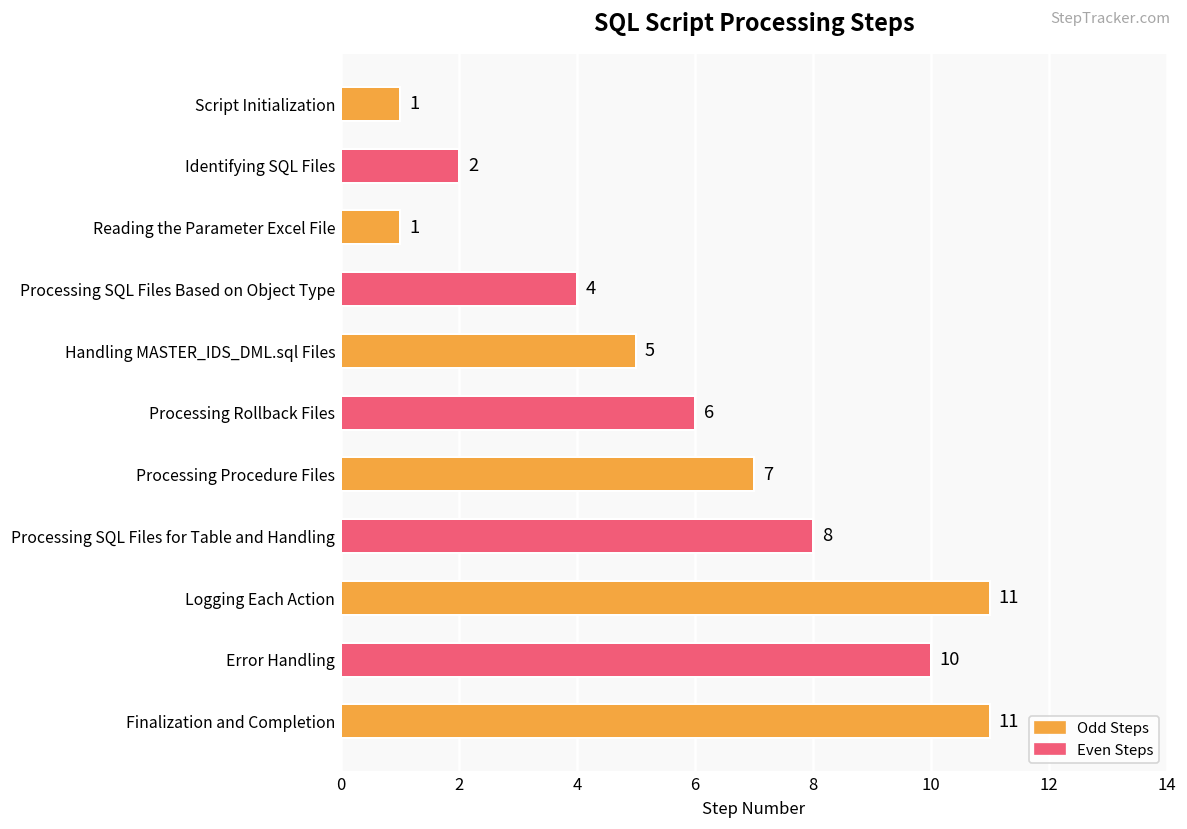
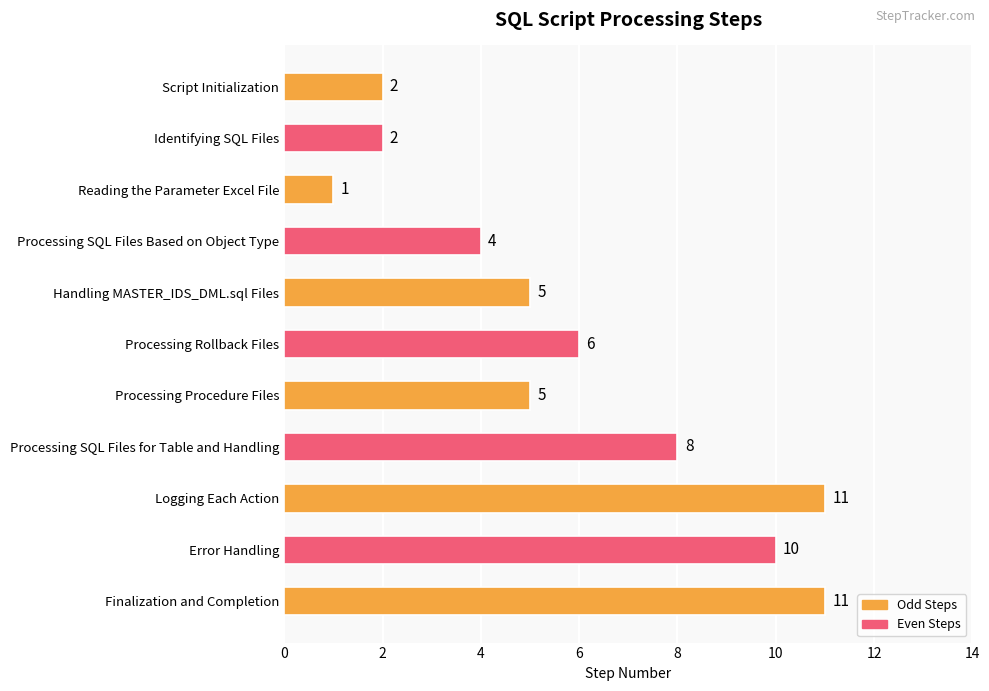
  {
-   "Script Initialization": 1,
+   "Script Initialization": 2,
    "Identifying SQL Files": 2,
    "Reading the Parameter Excel File": 1,
    "Processing SQL Files Based on Object Type": 4,
    "Handling MASTER_IDS_DML.sql Files": 5,
    "Processing Rollback Files": 6,
-   "Processing Procedure Files": 7,
+   "Processing Procedure Files": 5,
    "Processing SQL Files for Table and Handling": 8,
    "Logging Each Action": 11,
    "Error Handling": 10,
    "Finalization and Completion": 11
  }
